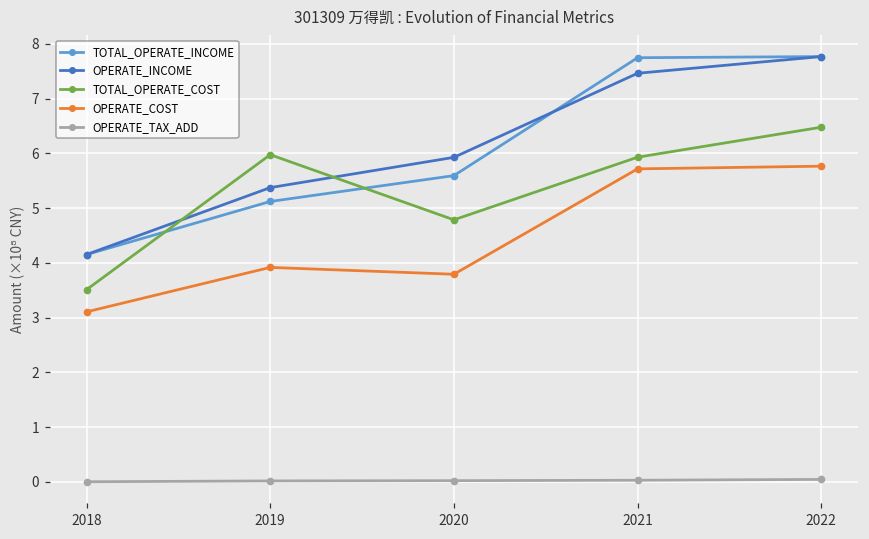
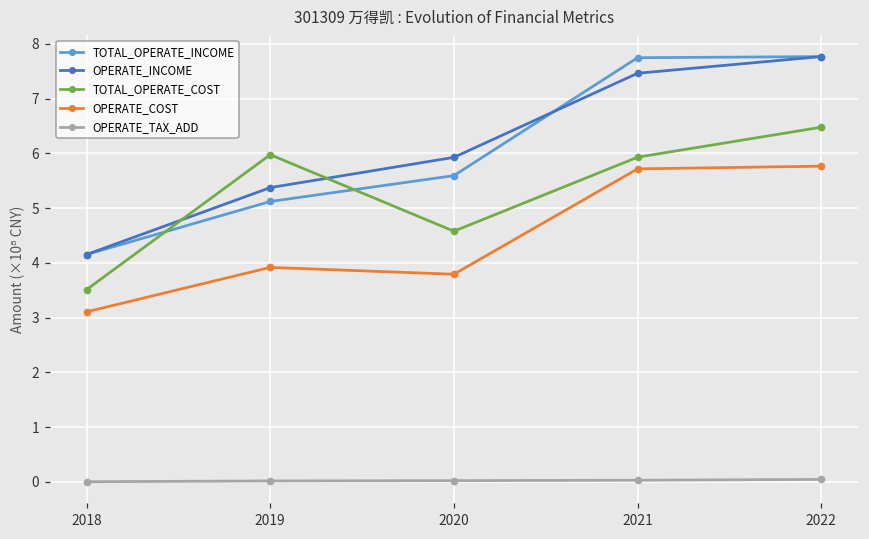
  {
    "TOTAL_OPERATE_COST": {
      "2018": 3.5,
      "2019": 6.0,
-     "2020": 4.8,
+     "2020": 4.6,
      "2021": 5.9,
      "2022": 6.5
    },
    "OPERATE_COST": {
      "2018": 3.1,
      "2019": 3.9,
      "2020": 3.8,
      "2021": 5.7,
      "2022": 5.8
    },
    "OPERATE_TAX_ADD": {
      "2018": 0.0,
      "2019": 0.0,
      "2020": 0.0,
      "2021": 0.0,
      "2022": 0.0
    }
  }
